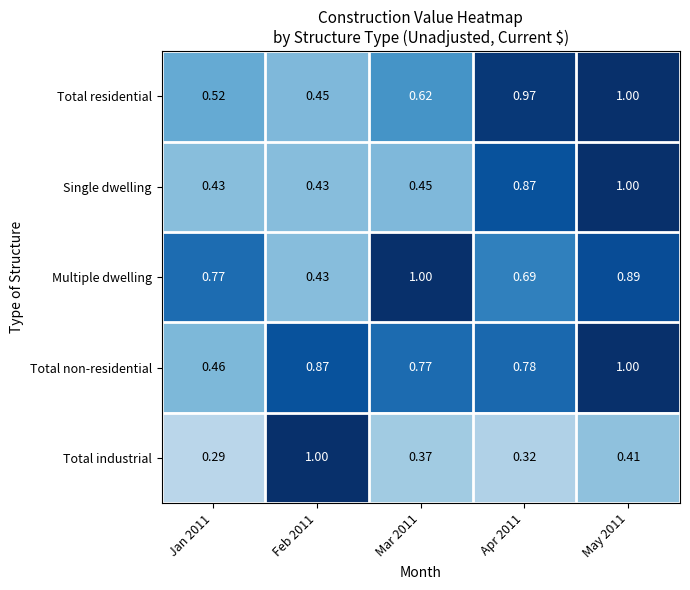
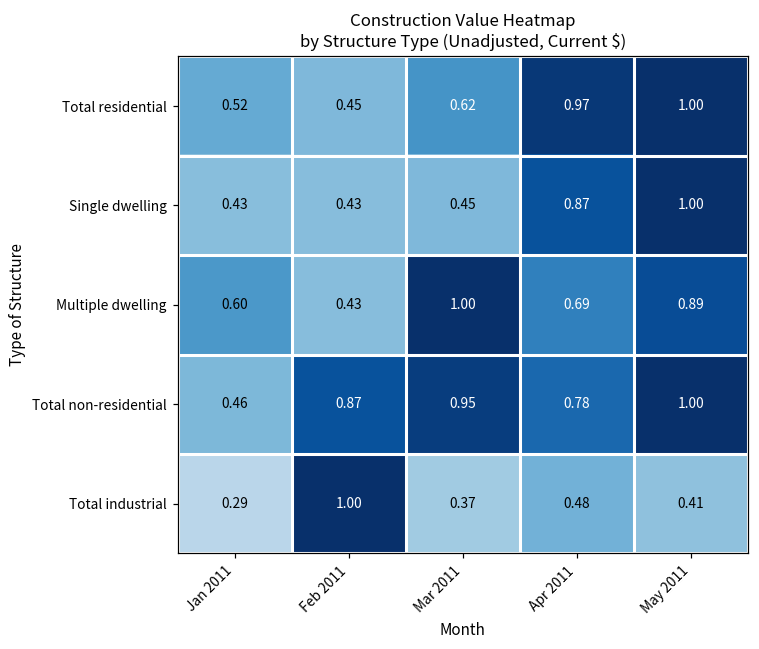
  {
    "Total residential": {
      "Jan 2011": 0.52,
      "Feb 2011": 0.45,
      "Mar 2011": 0.62,
      "Apr 2011": 0.97,
      "May 2011": 1.00
    },
    "Single dwelling": {
      "Jan 2011": 0.43,
      "Feb 2011": 0.43,
      "Mar 2011": 0.45,
      "Apr 2011": 0.87,
      "May 2011": 1.00
    },
    "Multiple dwelling": {
-     "Jan 2011": 0.77,
+     "Jan 2011": 0.60,
      "Feb 2011": 0.43,
      "Mar 2011": 1.00,
      "Apr 2011": 0.69,
      "May 2011": 0.89
    },
    "Total non-residential": {
      "Jan 2011": 0.46,
      "Feb 2011": 0.87,
-     "Mar 2011": 0.77,
+     "Mar 2011": 0.95,
      "Apr 2011": 0.78,
      "May 2011": 1.00
    },
    "Total industrial": {
      "Jan 2011": 0.29,
      "Feb 2011": 1.00,
      "Mar 2011": 0.37,
-     "Apr 2011": 0.32,
+     "Apr 2011": 0.48,
      "May 2011": 0.41
    }
  }
